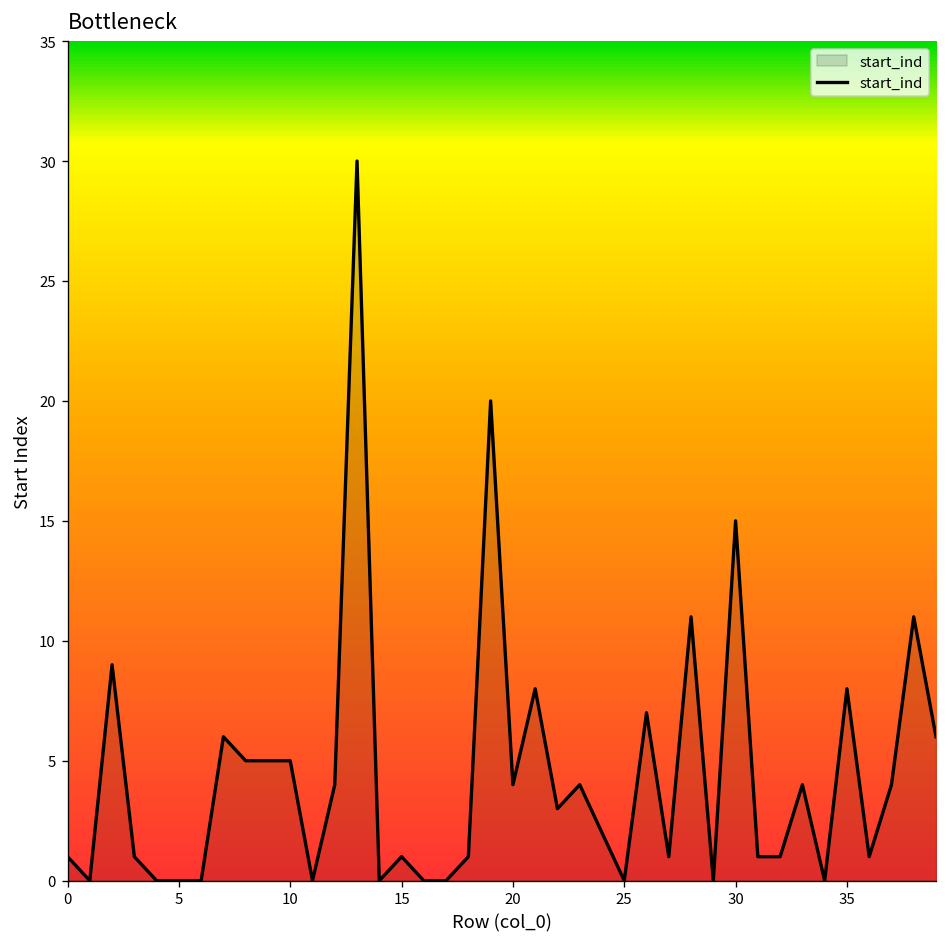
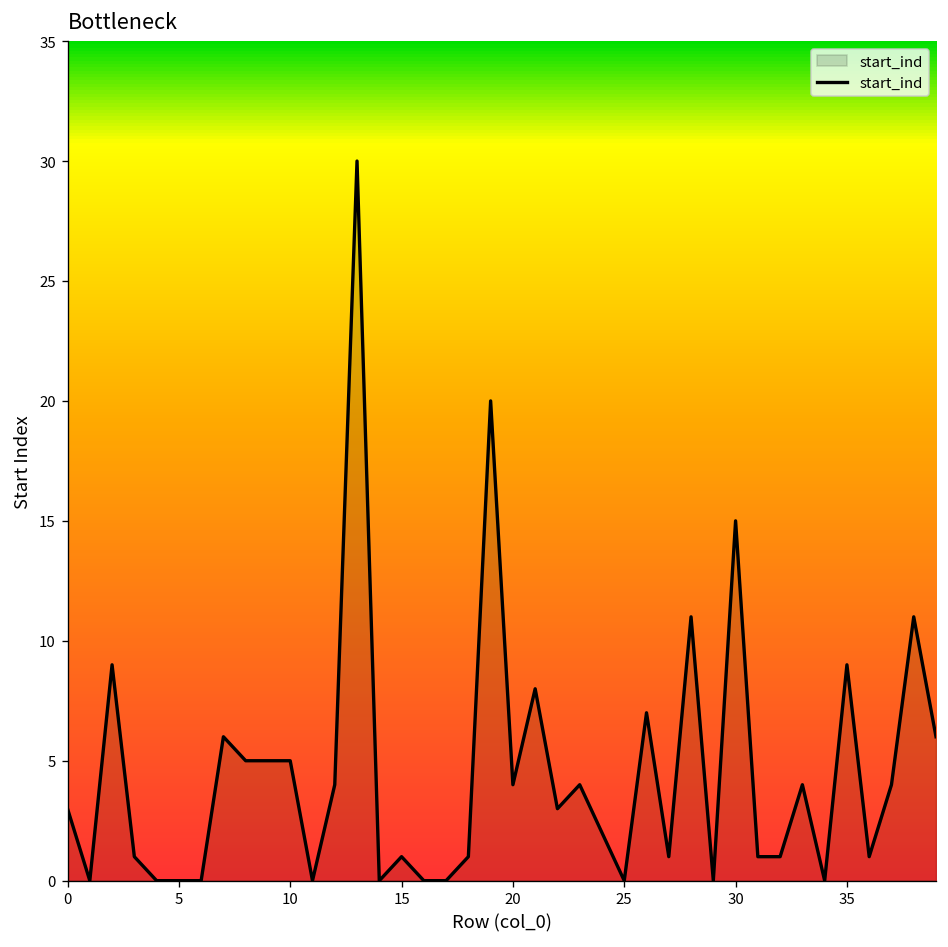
  {
-   "0": 1,
+   "0": 3,
    "5": 0,
    "10": 5,
    "15": 1,
    "20": 4,
    "25": 0,
    "30": 15,
-   "35": 8
+   "35": 9
  }
